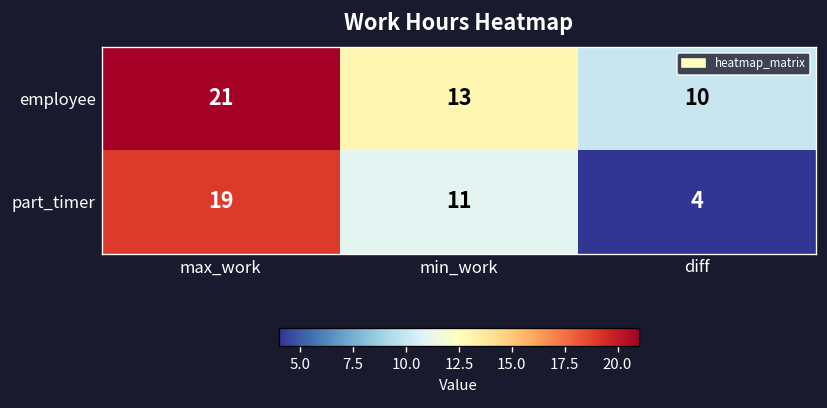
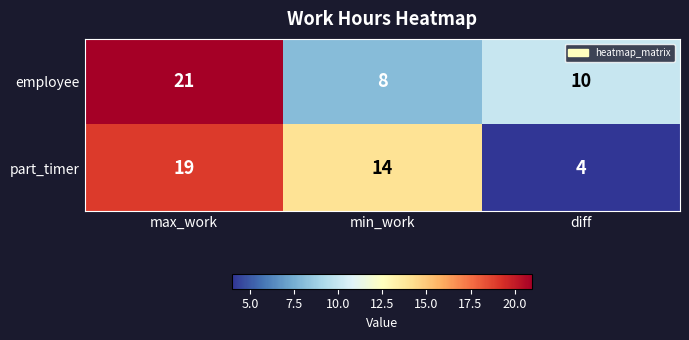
  {
    "employee": {
      "max_work": 21,
-     "min_work": 13,
+     "min_work": 8,
      "diff": 10
    },
    "part_timer": {
      "max_work": 19,
-     "min_work": 11,
+     "min_work": 14,
      "diff": 4
    }
  }
